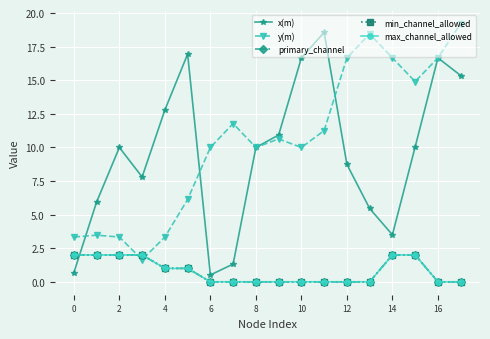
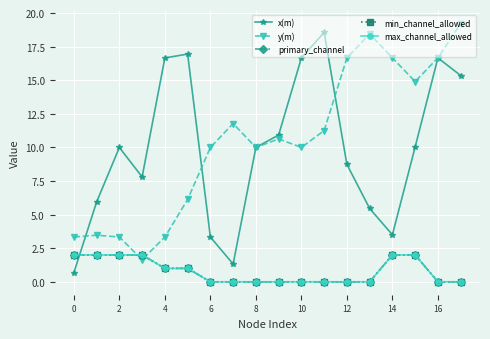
  {
    "x(m)": {
      "0": 0.7,
      "2": 10.0,
-     "4": 12.8,
-     "6": 0.5,
+     "4": 16.7,
+     "6": 3.3,
      "10": 16.7,
      "12": 8.7,
      "14": 3.5
    }
  }
